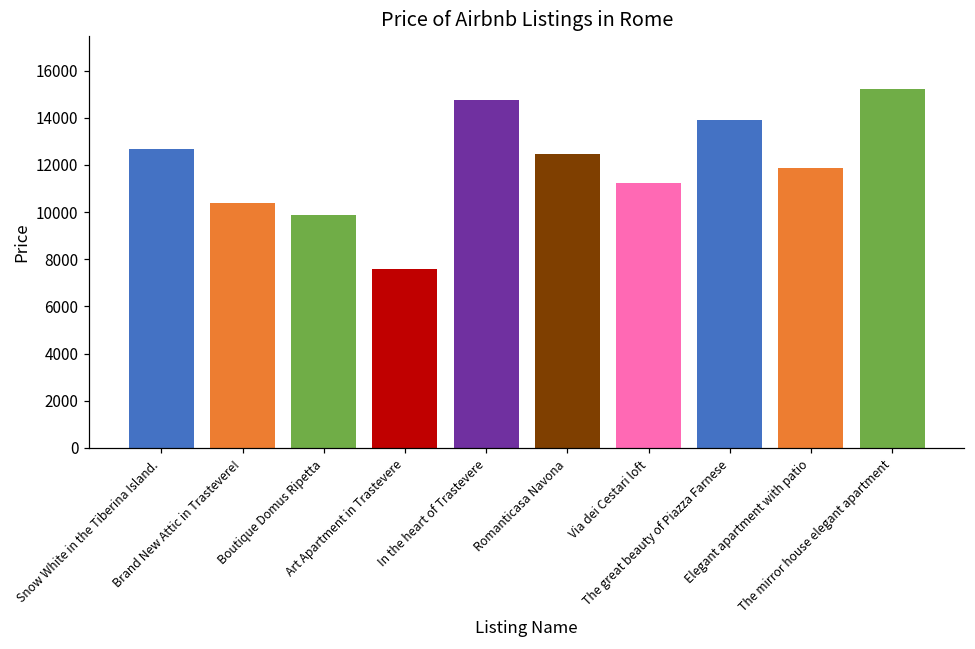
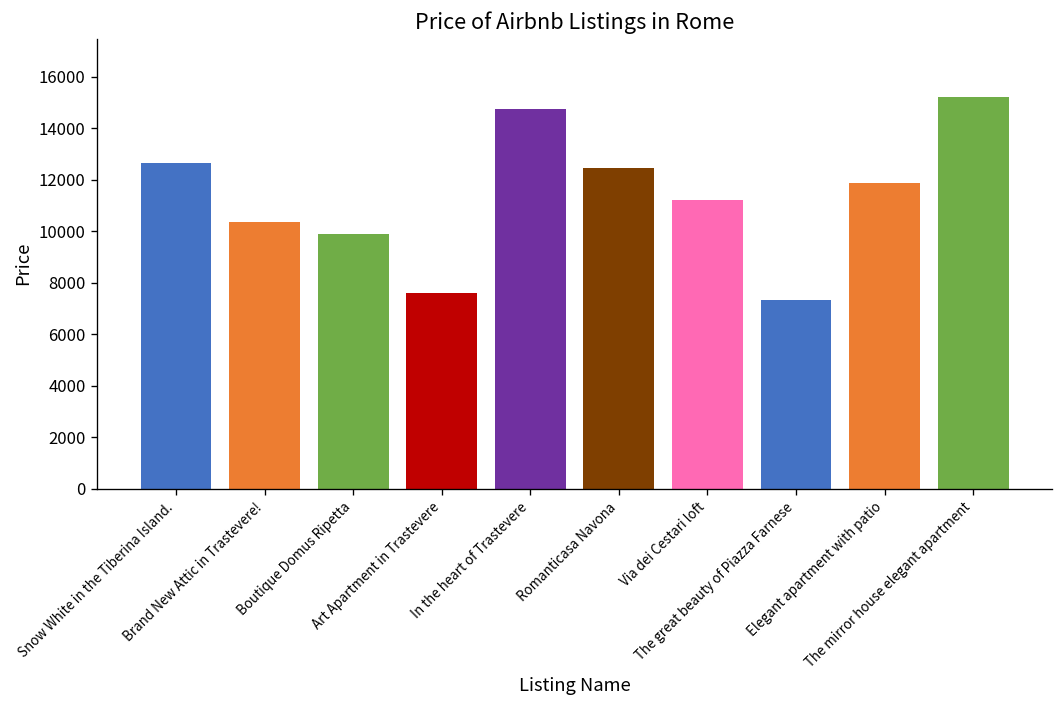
  {
    "Snow White in the Tiberina Island.": 12700,
    "Brand New Attic in Trastevere!": 10400,
    "Boutique Domus Ripetta": 9900,
    "Art Apartment in Trastevere": 7600,
    "In the heart of Trastevere": 14800,
    "Romanticasa Navona": 12500,
    "Via dei Cestari loft": 11200,
-   "The great beauty of Piazza Farnese": 13900,
+   "The great beauty of Piazza Farnese": 7300,
    "Elegant apartment with patio": 11900,
    "The mirror house elegant apartment": 15200
  }
